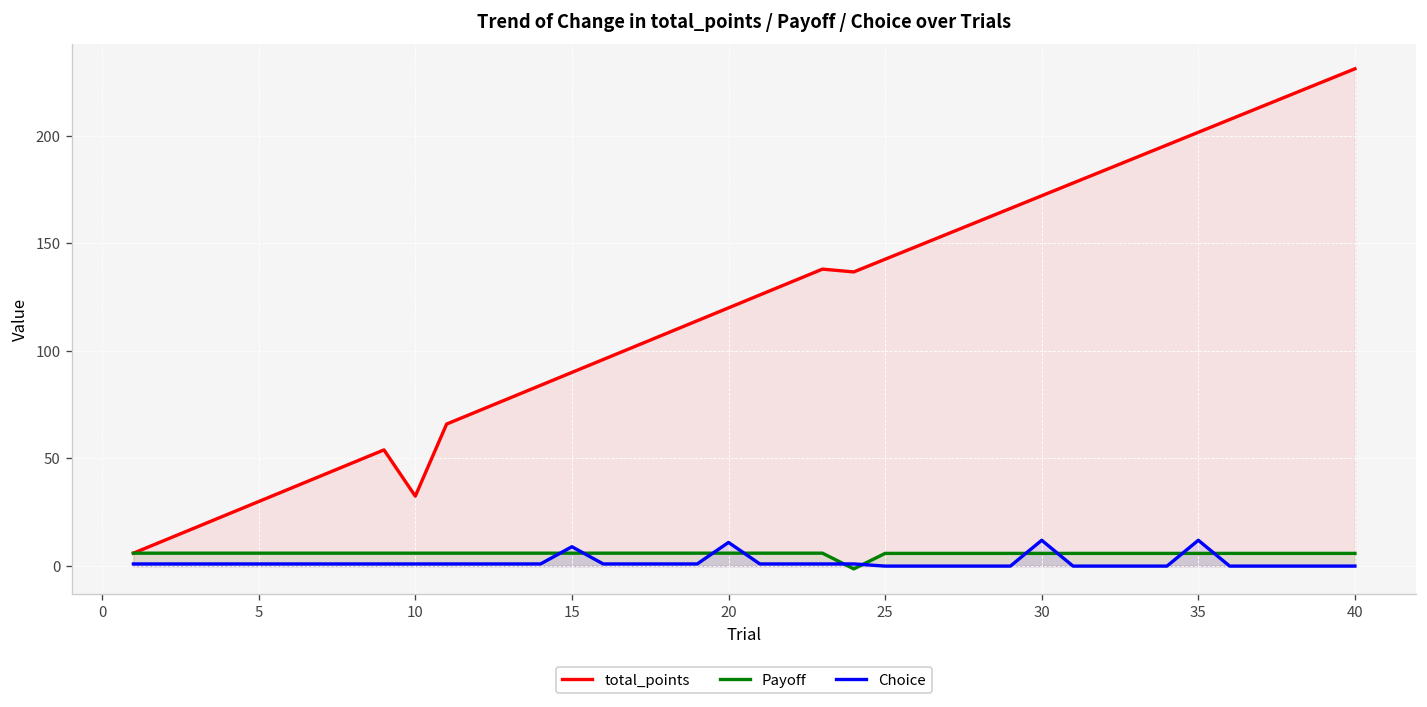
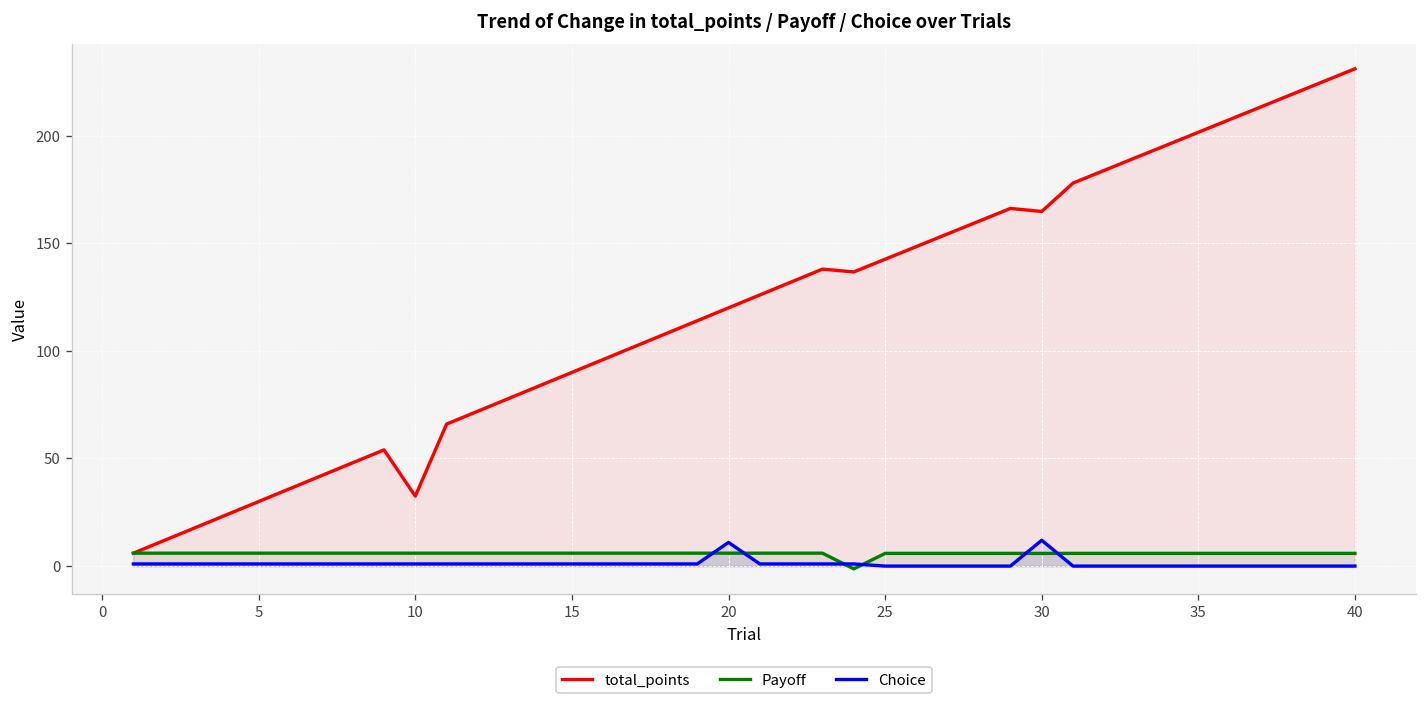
  {
    "total_points": {
      "5": 30,
      "10": 33,
      "15": 90,
      "20": 120,
      "25": 143,
-     "30": 172,
+     "30": 165,
      "35": 202,
      "40": 231
    },
    "Choice": {
      "5": 1,
      "10": 1,
-     "15": 9,
+     "15": 1,
      "20": 11,
      "25": 0,
      "30": 12,
-     "35": 12,
+     "35": 0,
      "40": 0
    }
  }
